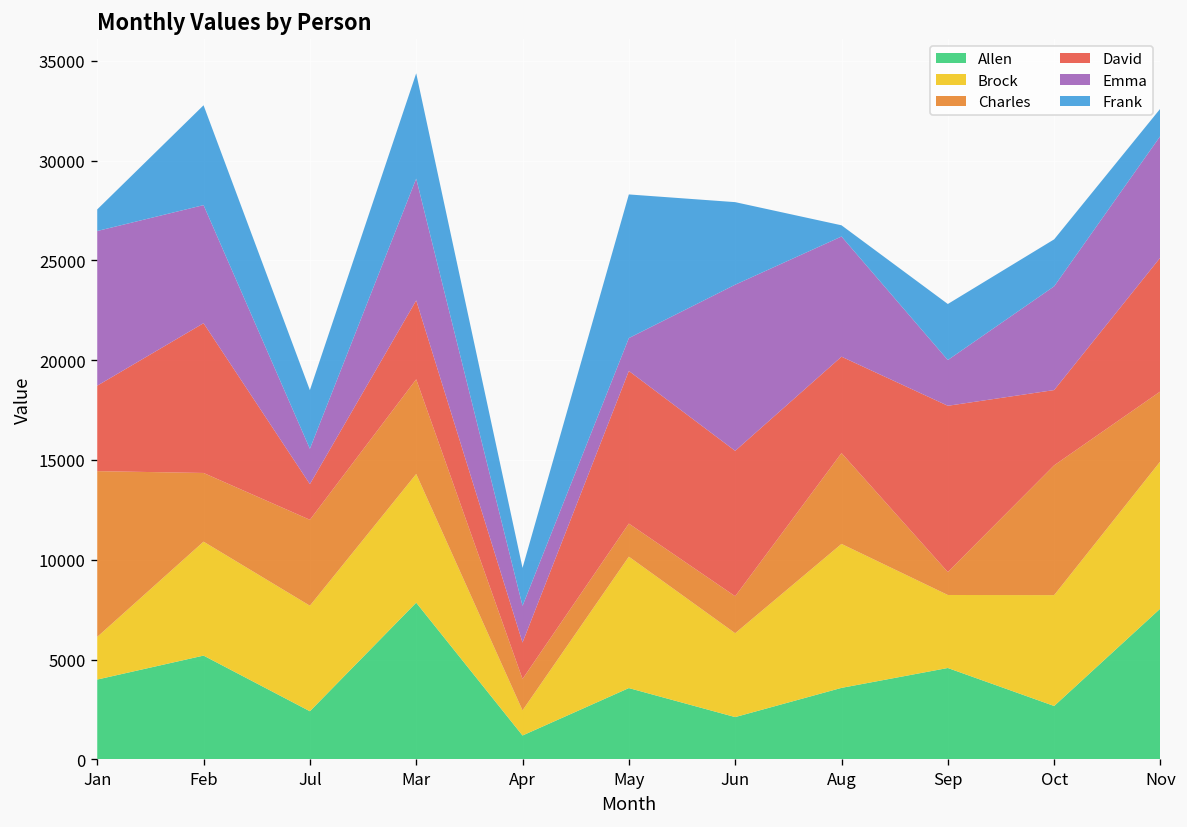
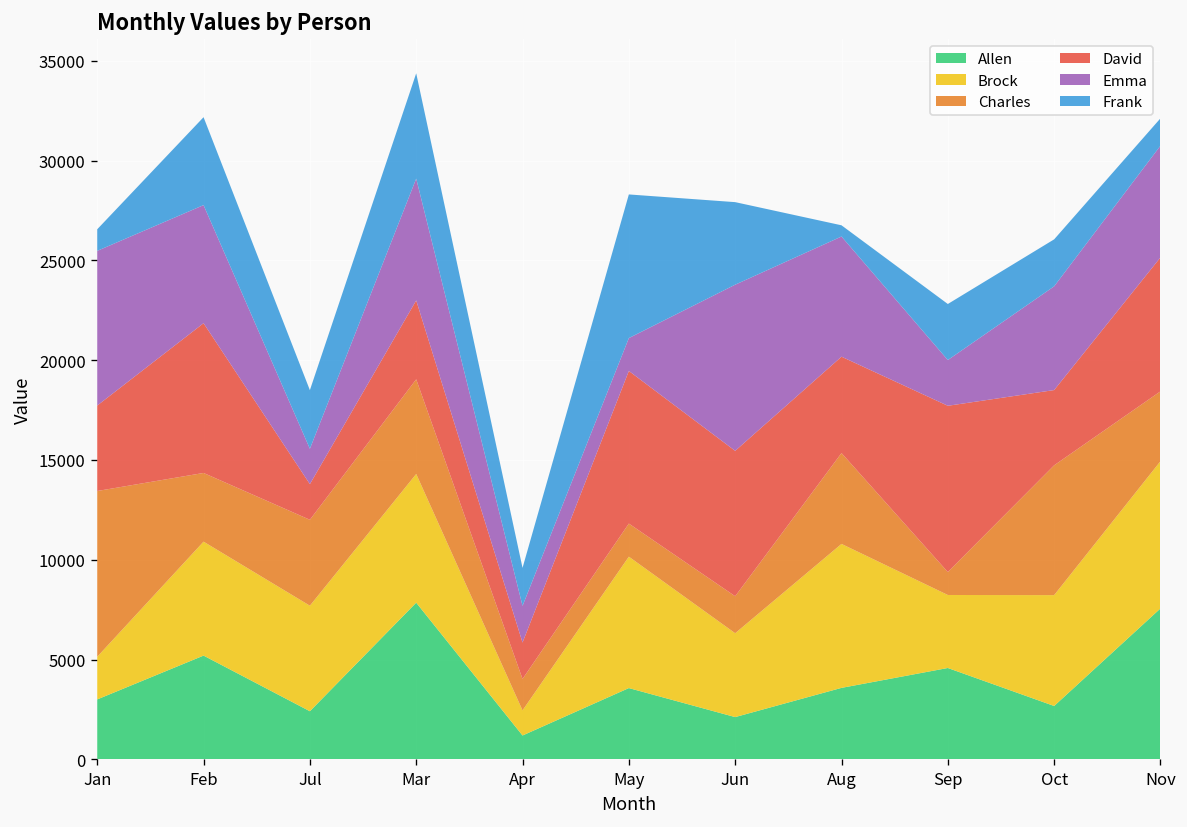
  {
    "Allen": {
-     "Jan": 4000,
+     "Jan": 3000,
      "Feb": 5200,
      "Jul": 2400,
      "Mar": 7900,
      "Apr": 1200,
      "May": 3600,
      "Jun": 2100,
      "Aug": 3600,
      "Sep": 4600,
      "Oct": 2700,
      "Nov": 7600
    },
    "Brock": {
      "Jan": 2100,
      "Feb": 5700,
      "Jul": 5300,
      "Mar": 6400,
      "Apr": 1300,
      "May": 6600,
      "Jun": 4200,
      "Aug": 7200,
      "Sep": 3700,
      "Oct": 5600,
      "Nov": 7400
    },
    "Emma": {
      "Jan": 7700,
      "Feb": 5900,
      "Jul": 1800,
      "Mar": 6100,
      "Apr": 1800,
      "May": 1600,
      "Jun": 8300,
      "Aug": 6000,
      "Sep": 2300,
      "Oct": 5200,
-     "Nov": 6100
+     "Nov": 5600
    },
    "Frank": {
      "Jan": 1100,
-     "Feb": 5000,
+     "Feb": 4400,
      "Jul": 2900,
      "Mar": 5300,
      "Apr": 1900,
      "May": 7200,
      "Jun": 4100,
      "Aug": 600,
      "Sep": 2800,
      "Oct": 2400,
      "Nov": 1400
    }
  }
